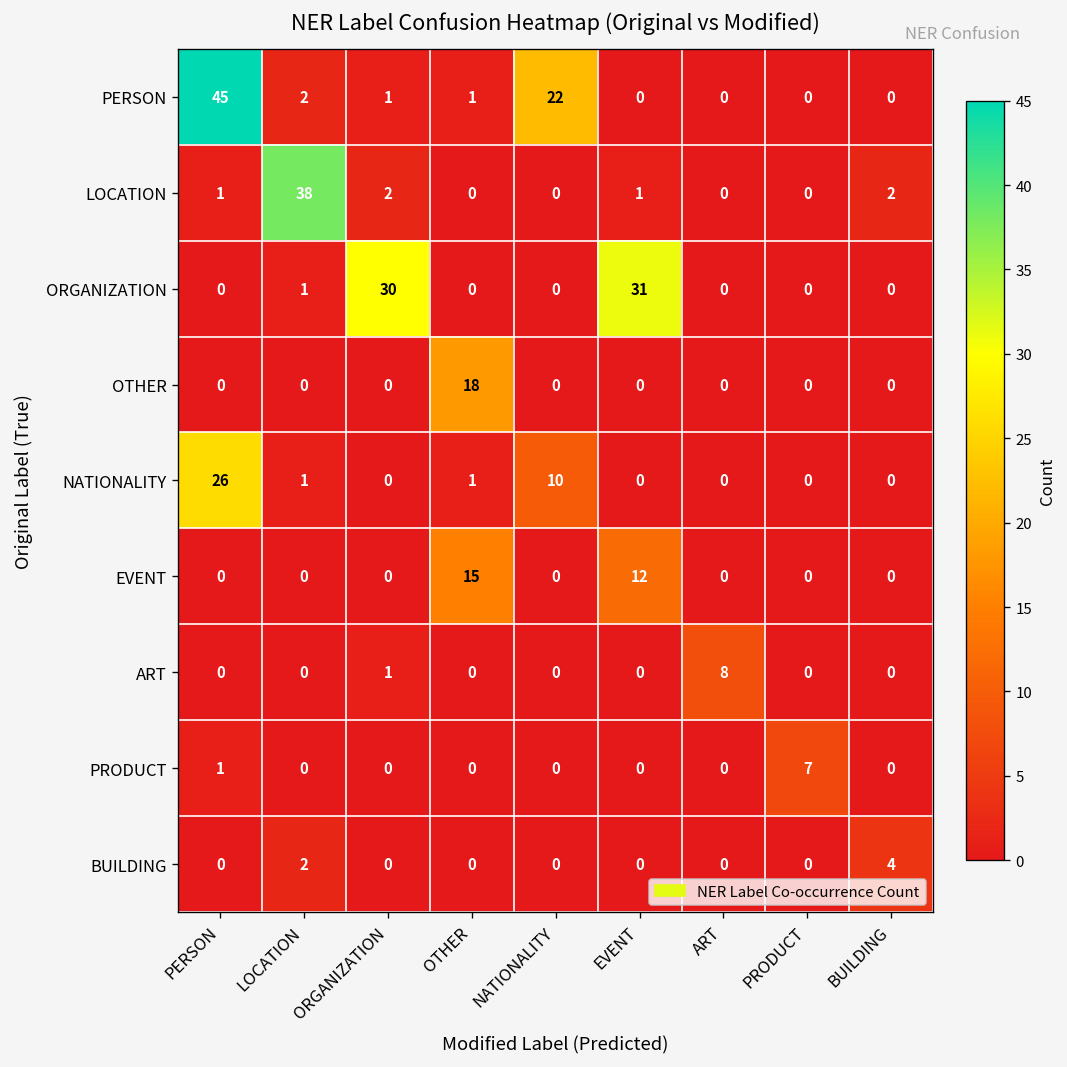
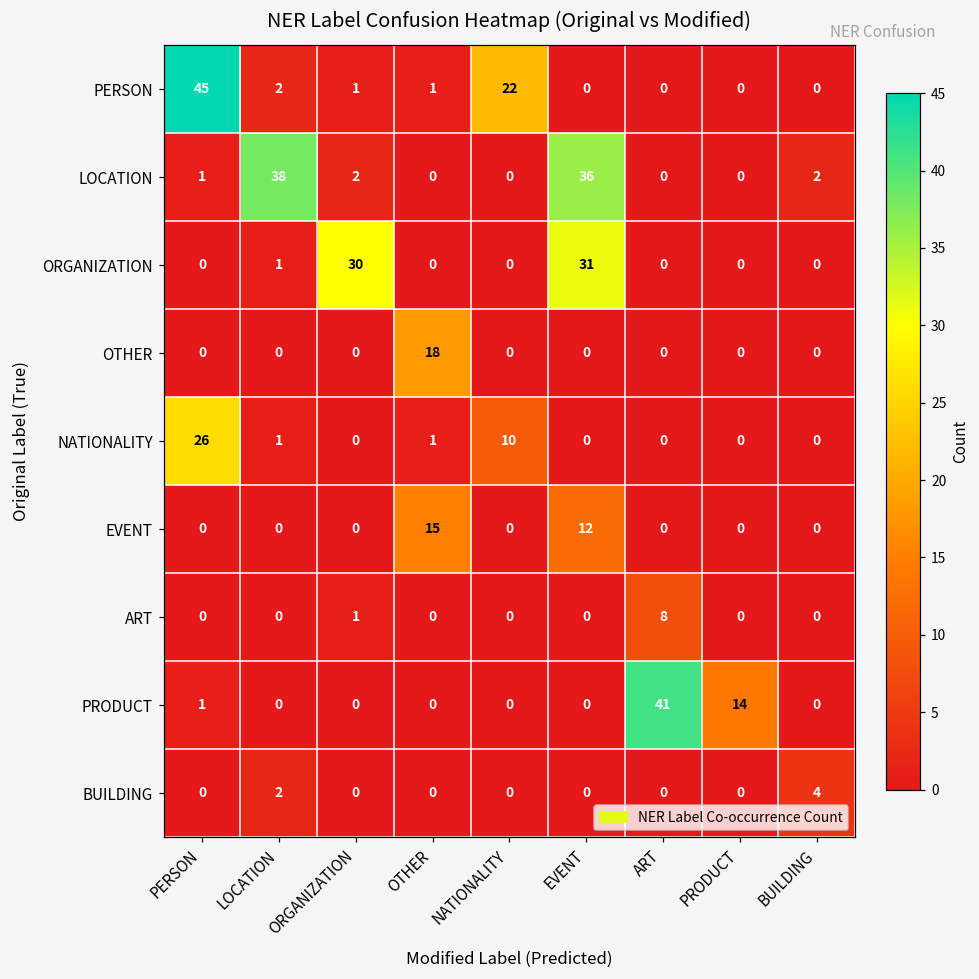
  {
    "PERSON": {
      "PERSON": 45,
      "LOCATION": 2,
      "ORGANIZATION": 1,
      "OTHER": 1,
      "NATIONALITY": 22,
      "EVENT": 0,
      "ART": 0,
      "PRODUCT": 0,
      "BUILDING": 0
    },
    "LOCATION": {
      "PERSON": 1,
      "LOCATION": 38,
      "ORGANIZATION": 2,
      "OTHER": 0,
      "NATIONALITY": 0,
-     "EVENT": 1,
+     "EVENT": 36,
      "ART": 0,
      "PRODUCT": 0,
      "BUILDING": 2
    },
    "ORGANIZATION": {
      "PERSON": 0,
      "LOCATION": 1,
      "ORGANIZATION": 30,
      "OTHER": 0,
      "NATIONALITY": 0,
      "EVENT": 31,
      "ART": 0,
      "PRODUCT": 0,
      "BUILDING": 0
    },
    "OTHER": {
      "PERSON": 0,
      "LOCATION": 0,
      "ORGANIZATION": 0,
      "OTHER": 18,
      "NATIONALITY": 0,
      "EVENT": 0,
      "ART": 0,
      "PRODUCT": 0,
      "BUILDING": 0
    },
    "NATIONALITY": {
      "PERSON": 26,
      "LOCATION": 1,
      "ORGANIZATION": 0,
      "OTHER": 1,
      "NATIONALITY": 10,
      "EVENT": 0,
      "ART": 0,
      "PRODUCT": 0,
      "BUILDING": 0
    },
    "EVENT": {
      "PERSON": 0,
      "LOCATION": 0,
      "ORGANIZATION": 0,
      "OTHER": 15,
      "NATIONALITY": 0,
      "EVENT": 12,
      "ART": 0,
      "PRODUCT": 0,
      "BUILDING": 0
    },
    "ART": {
      "PERSON": 0,
      "LOCATION": 0,
      "ORGANIZATION": 1,
      "OTHER": 0,
      "NATIONALITY": 0,
      "EVENT": 0,
      "ART": 8,
      "PRODUCT": 0,
      "BUILDING": 0
    },
    "PRODUCT": {
      "PERSON": 1,
      "LOCATION": 0,
      "ORGANIZATION": 0,
      "OTHER": 0,
      "NATIONALITY": 0,
      "EVENT": 0,
-     "ART": 0,
-     "PRODUCT": 7,
+     "ART": 41,
+     "PRODUCT": 14,
      "BUILDING": 0
    },
    "BUILDING": {
      "PERSON": 0,
      "LOCATION": 2,
      "ORGANIZATION": 0,
      "OTHER": 0,
      "NATIONALITY": 0,
      "EVENT": 0,
      "ART": 0,
      "PRODUCT": 0,
      "BUILDING": 4
    }
  }
